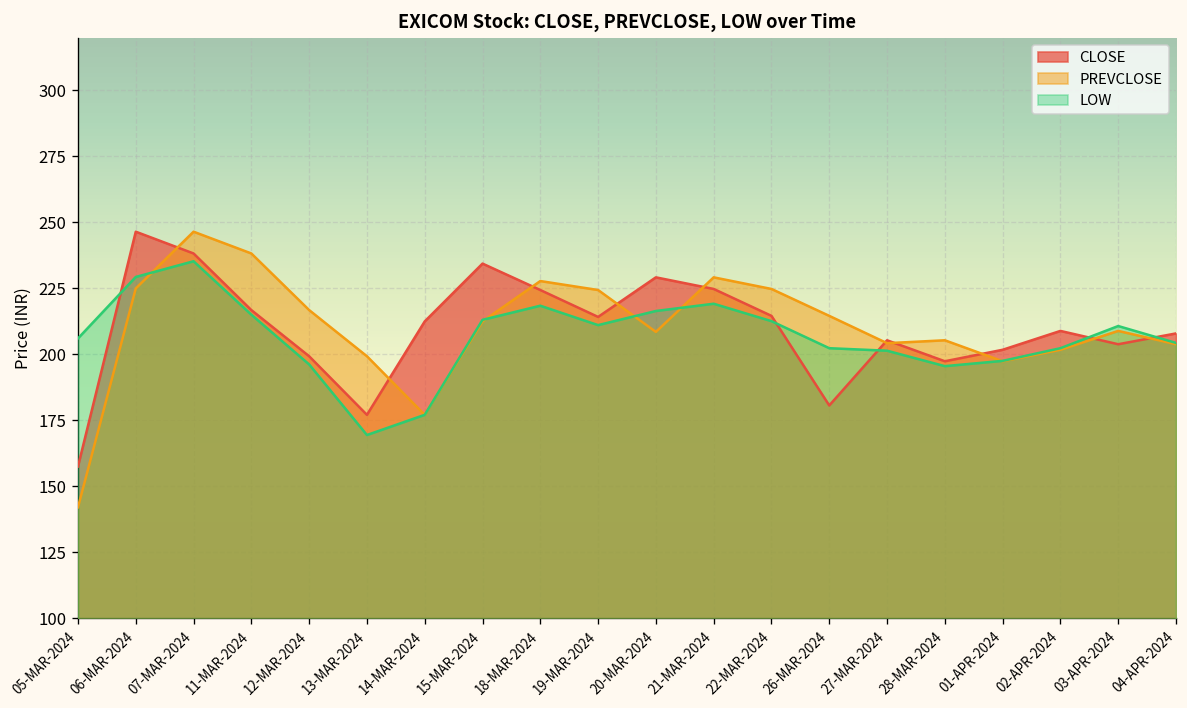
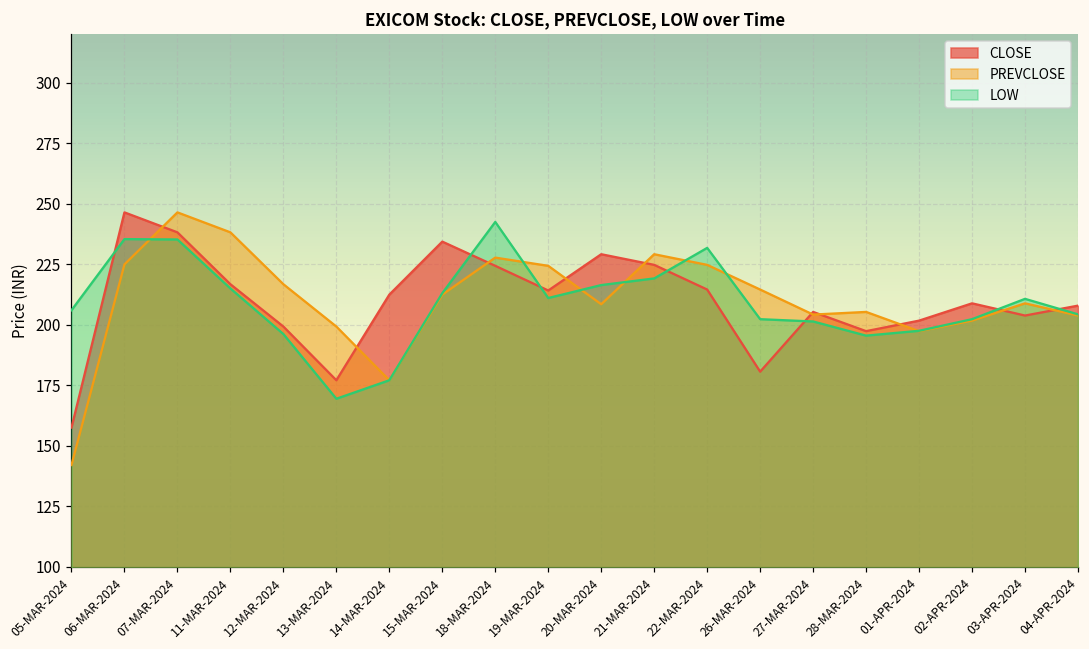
  {
    "CLOSE": {
      "05-MAR-2024": 157,
      "06-MAR-2024": 246,
      "07-MAR-2024": 238,
      "11-MAR-2024": 217,
      "12-MAR-2024": 199,
      "13-MAR-2024": 177,
      "14-MAR-2024": 212,
      "15-MAR-2024": 234,
      "18-MAR-2024": 224,
      "19-MAR-2024": 214,
      "20-MAR-2024": 229,
      "21-MAR-2024": 225,
      "22-MAR-2024": 215,
      "26-MAR-2024": 181,
      "28-MAR-2024": 197,
      "01-APR-2024": 202,
      "02-APR-2024": 209,
      "03-APR-2024": 204,
      "04-APR-2024": 208
    },
    "PREVCLOSE": {
      "05-MAR-2024": 142,
      "06-MAR-2024": 225,
      "07-MAR-2024": 246,
      "11-MAR-2024": 238,
      "12-MAR-2024": 217,
      "13-MAR-2024": 199,
      "18-MAR-2024": 228,
      "19-MAR-2024": 224,
      "20-MAR-2024": 208,
      "21-MAR-2024": 229,
      "22-MAR-2024": 225,
      "26-MAR-2024": 215,
      "28-MAR-2024": 205,
      "03-APR-2024": 209
    },
    "LOW": {
      "05-MAR-2024": 206,
-     "06-MAR-2024": 229,
+     "06-MAR-2024": 235,
      "07-MAR-2024": 235,
      "11-MAR-2024": 215,
      "12-MAR-2024": 196,
      "13-MAR-2024": 169,
-     "18-MAR-2024": 218,
+     "18-MAR-2024": 243,
      "19-MAR-2024": 211,
      "20-MAR-2024": 216,
      "21-MAR-2024": 219,
-     "22-MAR-2024": 213,
+     "22-MAR-2024": 232,
      "26-MAR-2024": 202,
      "27-MAR-2024": 201,
      "28-MAR-2024": 196,
      "03-APR-2024": 211
    }
  }
